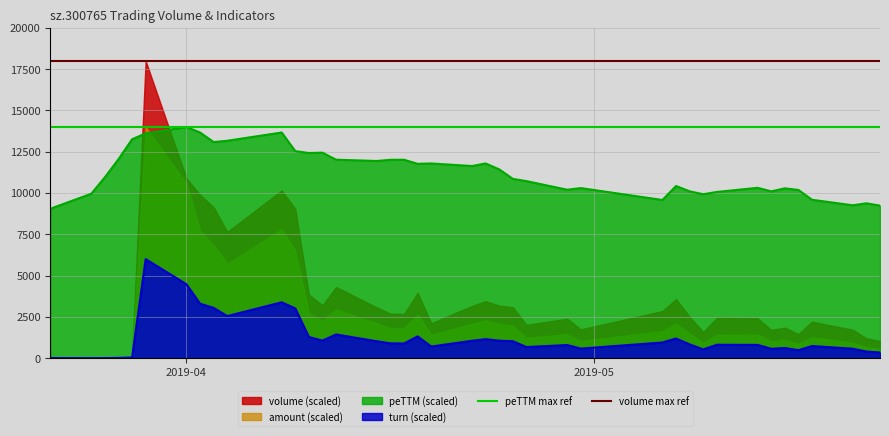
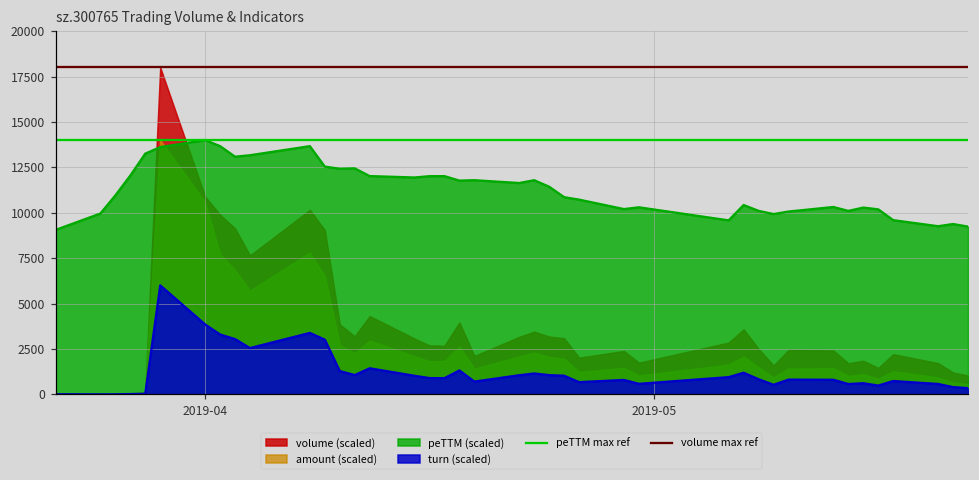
  {
    "volume (scaled)": {
      "2019-04": 10900
    },
    "amount (scaled)": {
      "2019-04": 10600
    },
    "peTTM (scaled)": {
      "2019-04": 14000
    },
    "turn (scaled)": {
-     "2019-04": 4500
+     "2019-04": 3900
    }
  }
